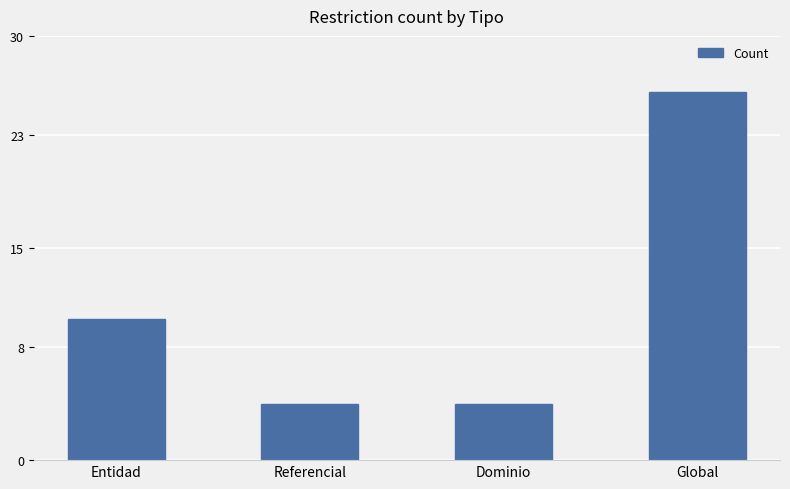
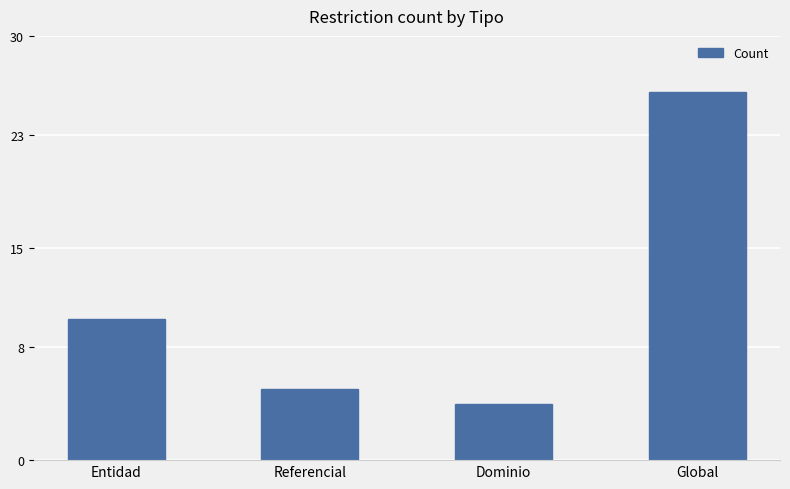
  {
    "Entidad": 10,
-   "Referencial": 4,
+   "Referencial": 5,
    "Dominio": 4,
    "Global": 26
  }
